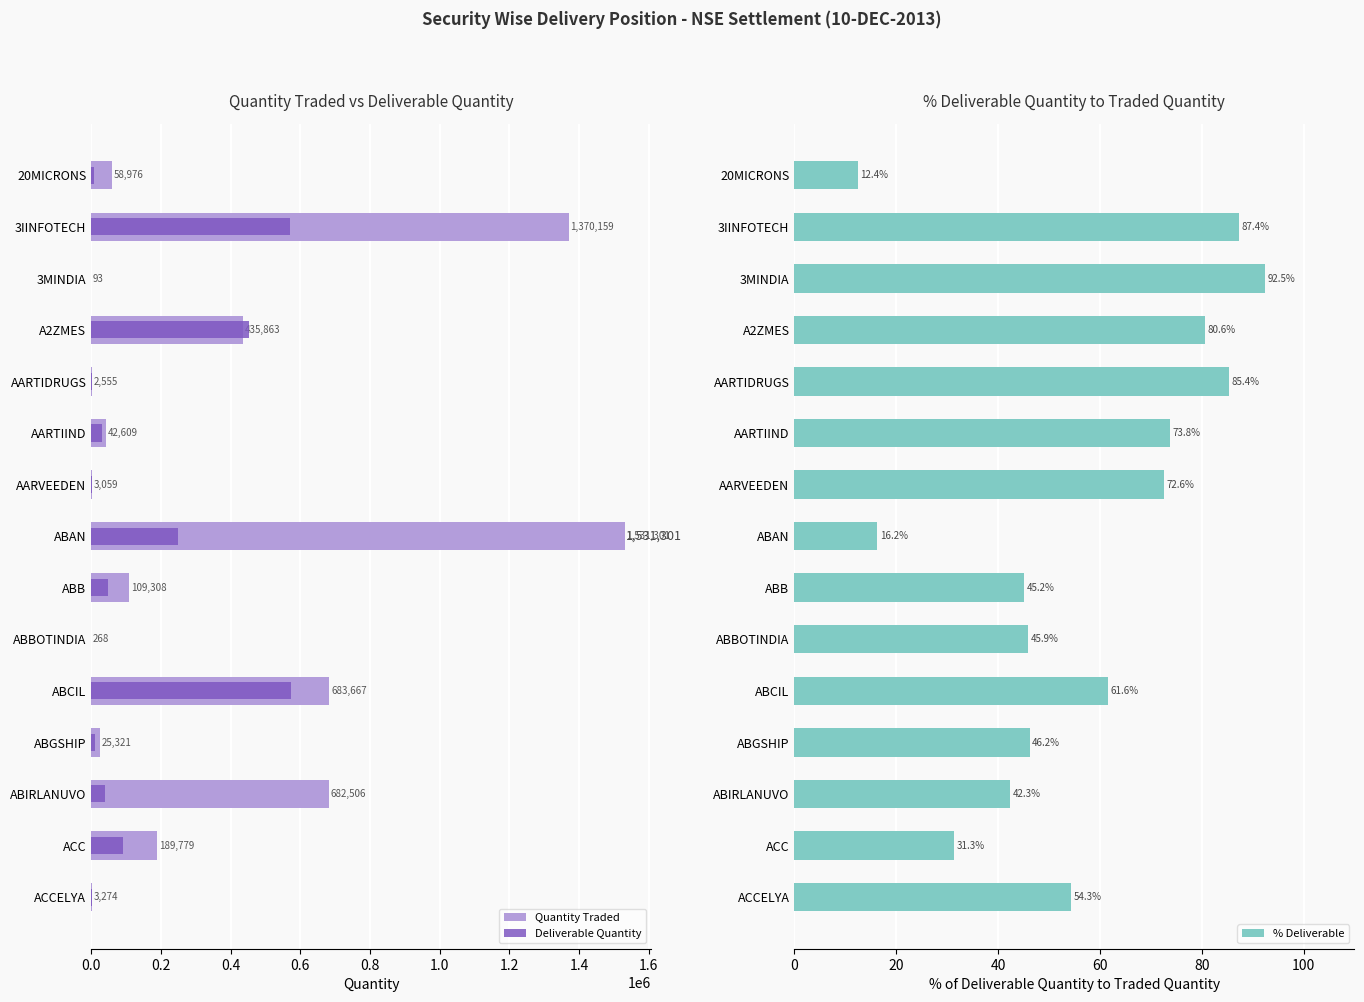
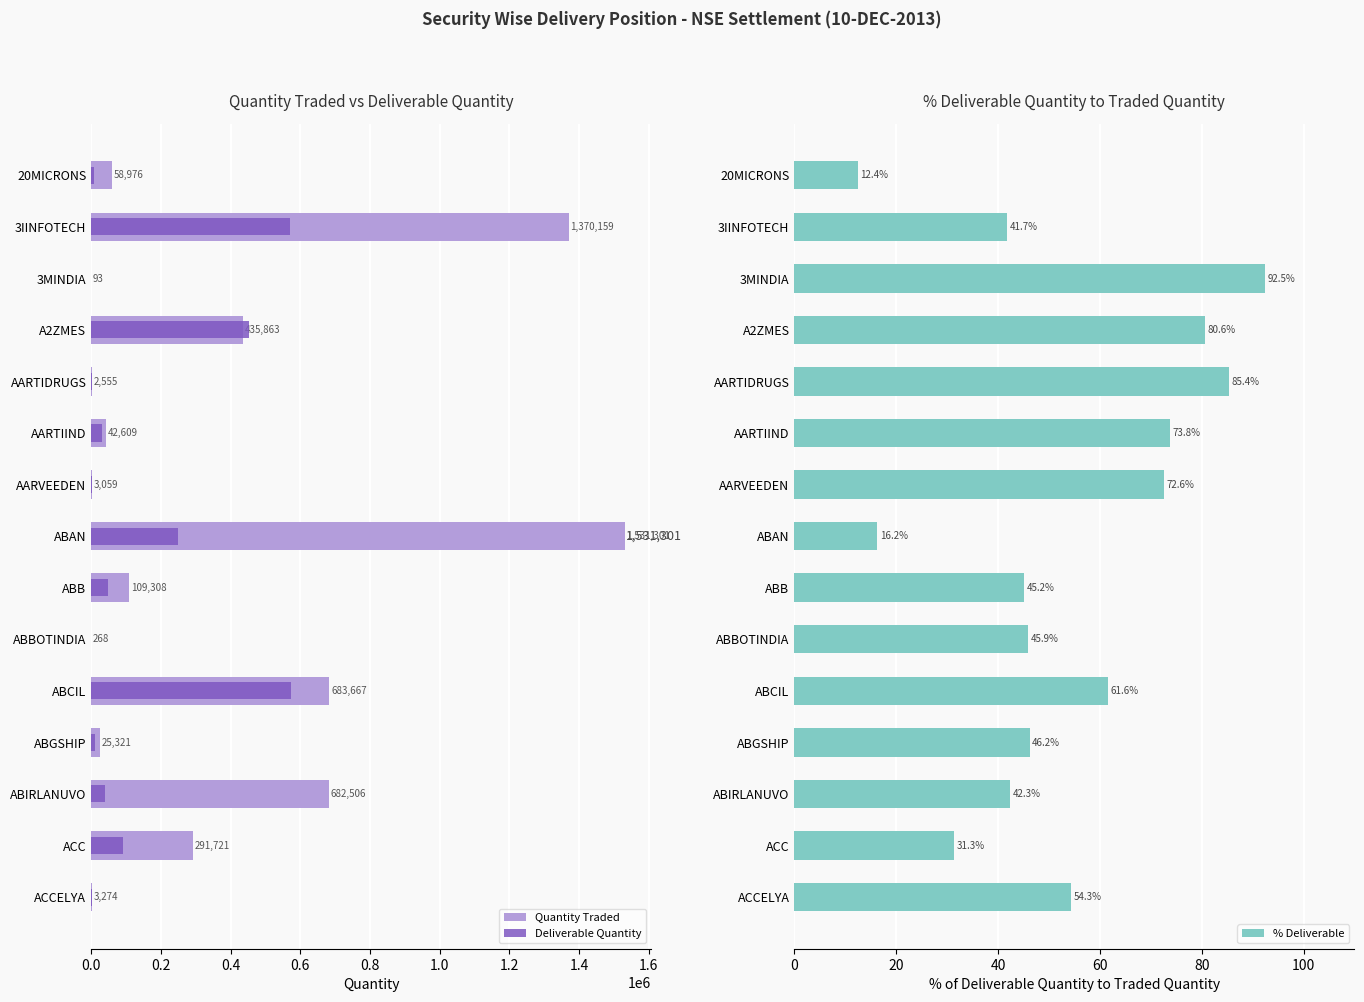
  {
    "Quantity Traded vs Deliverable Quantity": {
      "Quantity Traded": {
        "20MICRONS": "58,976",
        "3IINFOTECH": "1,370,159",
        "3MINDIA": "93",
        "AARTIDRUGS": "2,555",
        "AARTIIND": "42,609",
        "AARVEEDEN": "3,059",
        "ABB": "109,308",
        "ABBOTINDIA": "268",
        "ABCIL": "683,667",
        "ABGSHIP": "25,321",
        "ABIRLANUVO": "682,506",
-       "ACC": "189,779",
+       "ACC": "291,721",
        "ACCELYA": "3,274"
      }
    },
    "% Deliverable Quantity to Traded Quantity": {
      "20MICRONS": "12.4%",
-     "3IINFOTECH": "87.4%",
+     "3IINFOTECH": "41.7%",
      "3MINDIA": "92.5%",
      "A2ZMES": "80.6%",
      "AARTIDRUGS": "85.4%",
      "AARTIIND": "73.8%",
      "AARVEEDEN": "72.6%",
      "ABAN": "16.2%",
      "ABB": "45.2%",
      "ABBOTINDIA": "45.9%",
      "ABCIL": "61.6%",
      "ABGSHIP": "46.2%",
      "ABIRLANUVO": "42.3%",
      "ACC": "31.3%",
      "ACCELYA": "54.3%"
    }
  }
